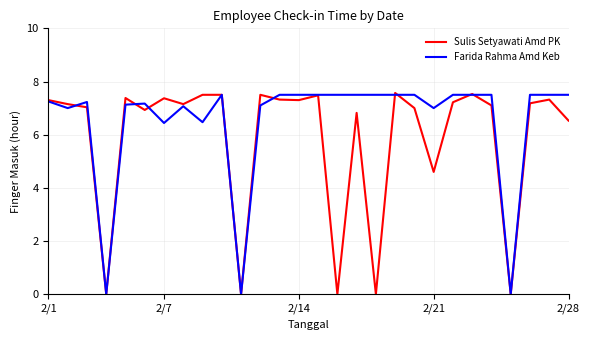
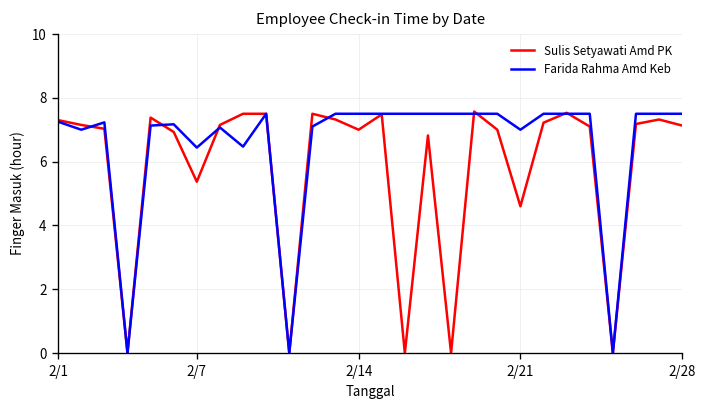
  {
    "Sulis Setyawati Amd PK": {
-     "2/7": 7.4,
-     "2/14": 7.3,
+     "2/7": 5.4,
+     "2/14": 7.0,
      "2/21": 4.6,
-     "2/28": 6.5
+     "2/28": 7.1
    },
    "Farida Rahma Amd Keb": {
      "2/7": 6.4,
      "2/14": 7.5,
      "2/21": 7.0,
      "2/28": 7.5
    }
  }
